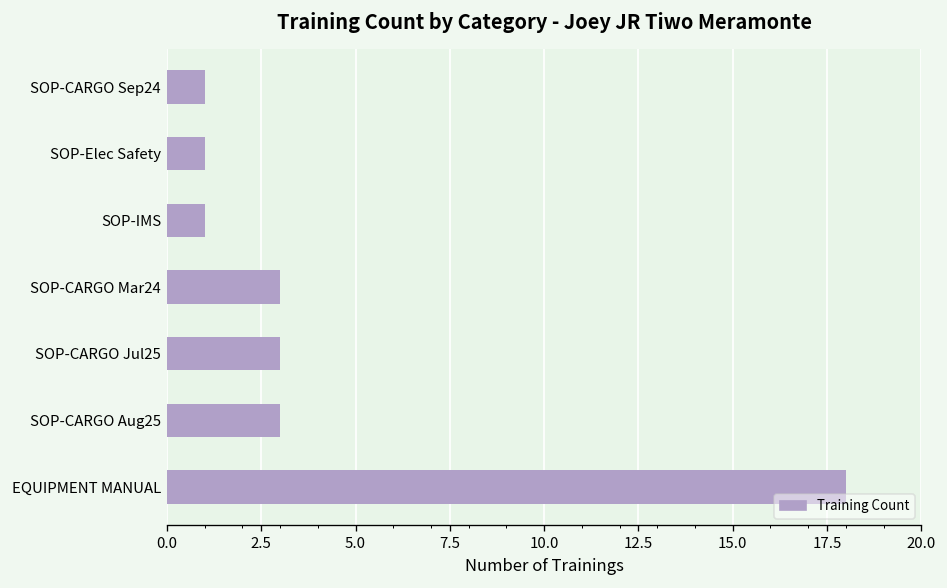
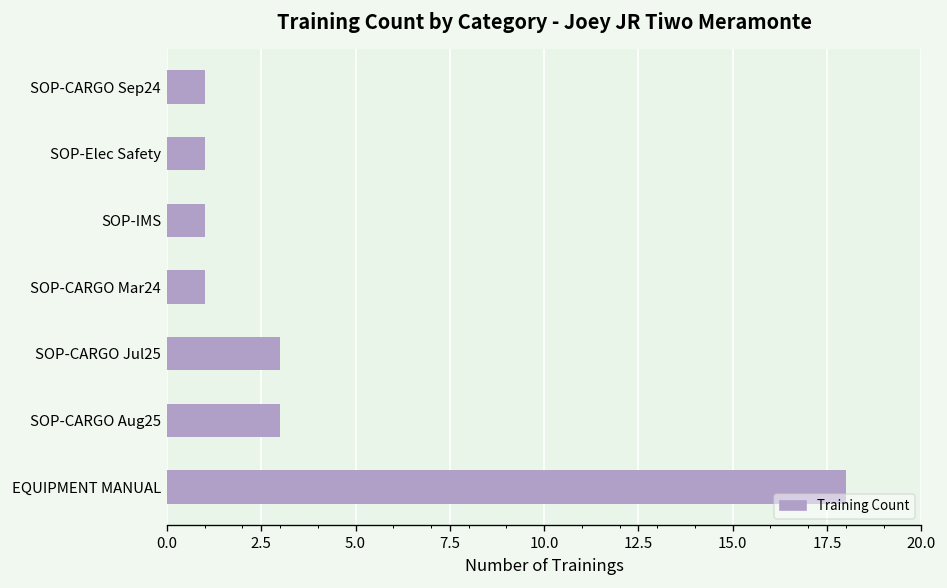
  {
    "SOP-CARGO Sep24": 1,
    "SOP-Elec Safety": 1,
    "SOP-IMS": 1,
-   "SOP-CARGO Mar24": 3,
+   "SOP-CARGO Mar24": 1,
    "SOP-CARGO Jul25": 3,
    "SOP-CARGO Aug25": 3,
    "EQUIPMENT MANUAL": 18
  }
